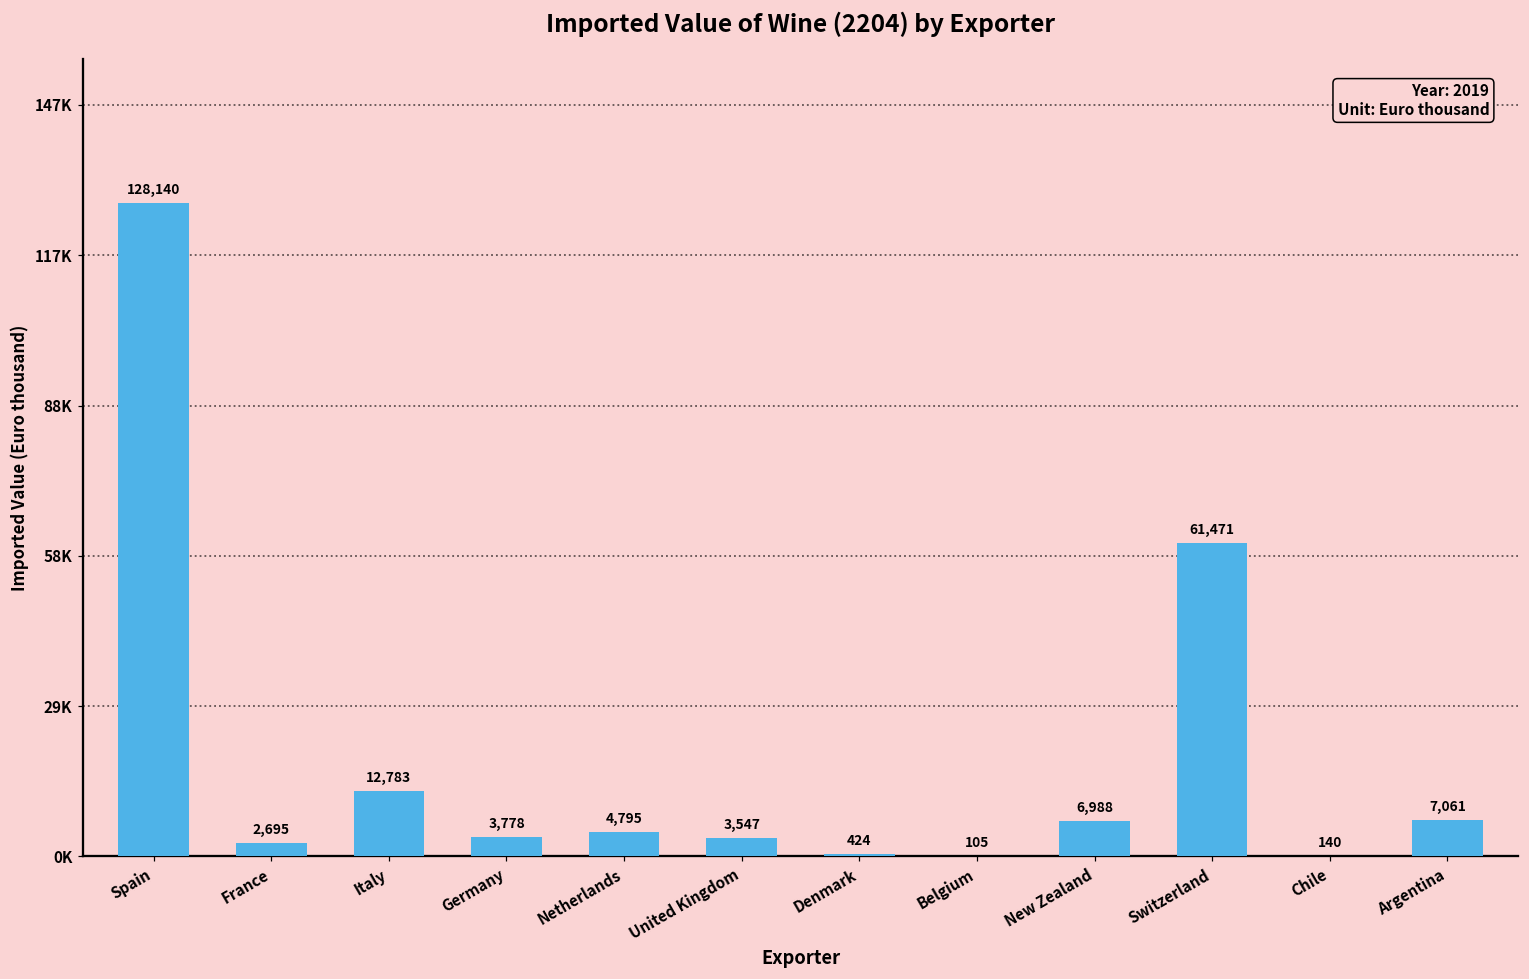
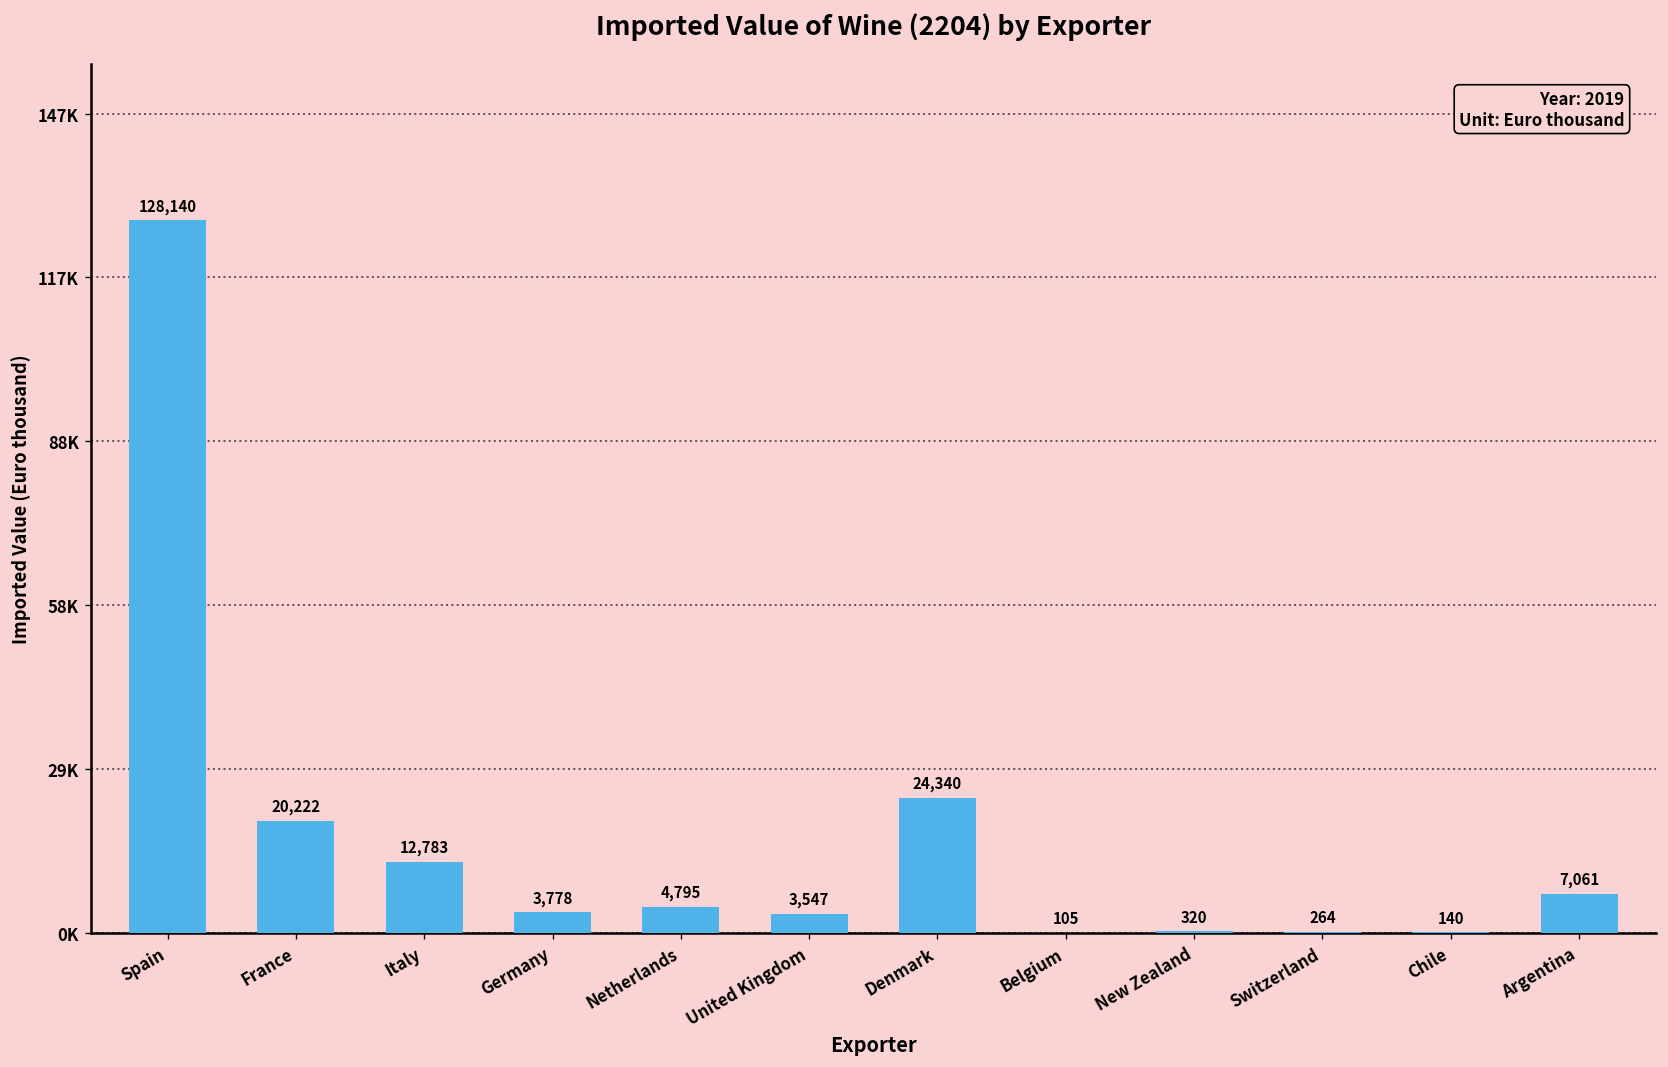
  {
    "Spain": "128,140",
-   "France": "2,695",
+   "France": "20,222",
    "Italy": "12,783",
    "Germany": "3,778",
    "Netherlands": "4,795",
    "United Kingdom": "3,547",
-   "Denmark": "424",
+   "Denmark": "24,340",
    "Belgium": "105",
-   "New Zealand": "6,988",
-   "Switzerland": "61,471",
+   "New Zealand": "320",
+   "Switzerland": "264",
    "Chile": "140",
    "Argentina": "7,061"
  }
